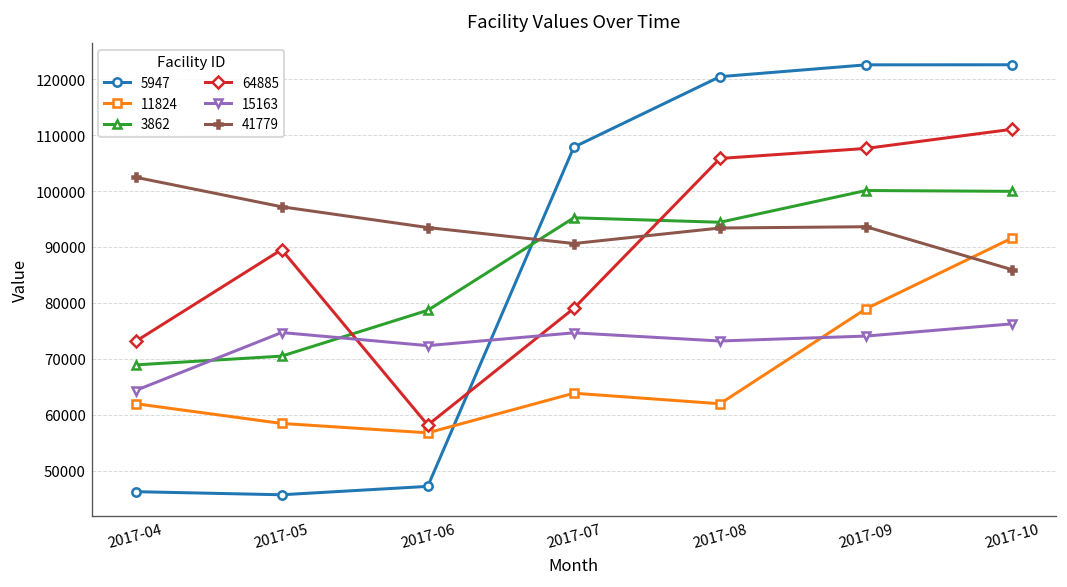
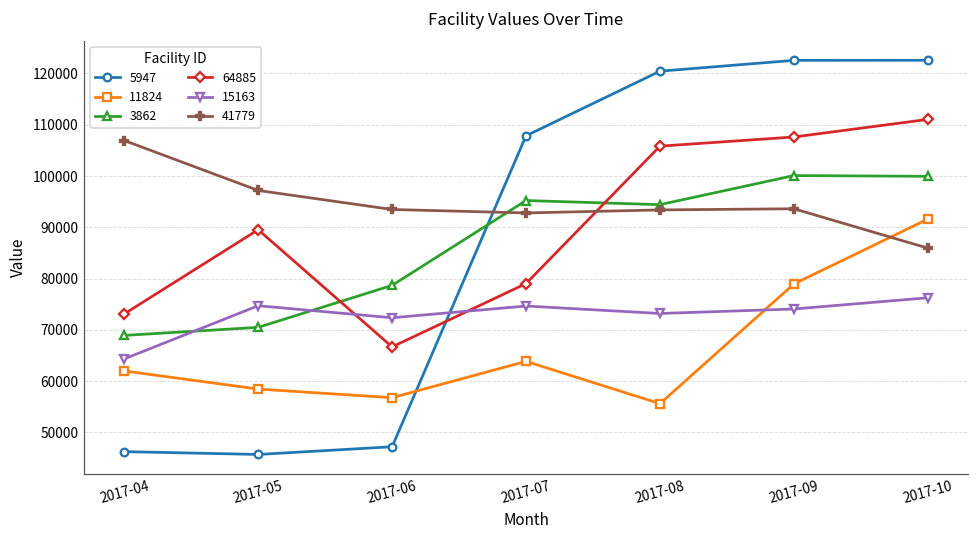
  {
    "5947": {
      "2017-04": 46000,
      "2017-05": 46000,
      "2017-06": 47000,
      "2017-07": 108000,
      "2017-08": 120000,
      "2017-09": 123000,
      "2017-10": 123000
    },
    "11824": {
      "2017-04": 62000,
      "2017-05": 58000,
      "2017-06": 57000,
      "2017-07": 64000,
-     "2017-08": 62000,
+     "2017-08": 56000,
      "2017-09": 79000,
      "2017-10": 92000
    },
    "3862": {
      "2017-04": 69000,
      "2017-05": 70000,
      "2017-06": 79000,
      "2017-07": 95000,
      "2017-08": 94000,
      "2017-09": 100000,
      "2017-10": 100000
    },
    "64885": {
      "2017-04": 73000,
      "2017-05": 90000,
-     "2017-06": 58000,
+     "2017-06": 67000,
      "2017-07": 79000,
      "2017-08": 106000,
      "2017-09": 108000,
      "2017-10": 111000
    },
    "15163": {
      "2017-04": 64000,
      "2017-05": 75000,
      "2017-06": 72000,
      "2017-07": 75000,
      "2017-08": 73000,
      "2017-09": 74000,
      "2017-10": 76000
    },
    "41779": {
-     "2017-04": 102000,
+     "2017-04": 107000,
      "2017-05": 97000,
      "2017-06": 93000,
-     "2017-07": 91000,
+     "2017-07": 93000,
      "2017-08": 93000,
      "2017-09": 94000,
      "2017-10": 86000
    }
  }
